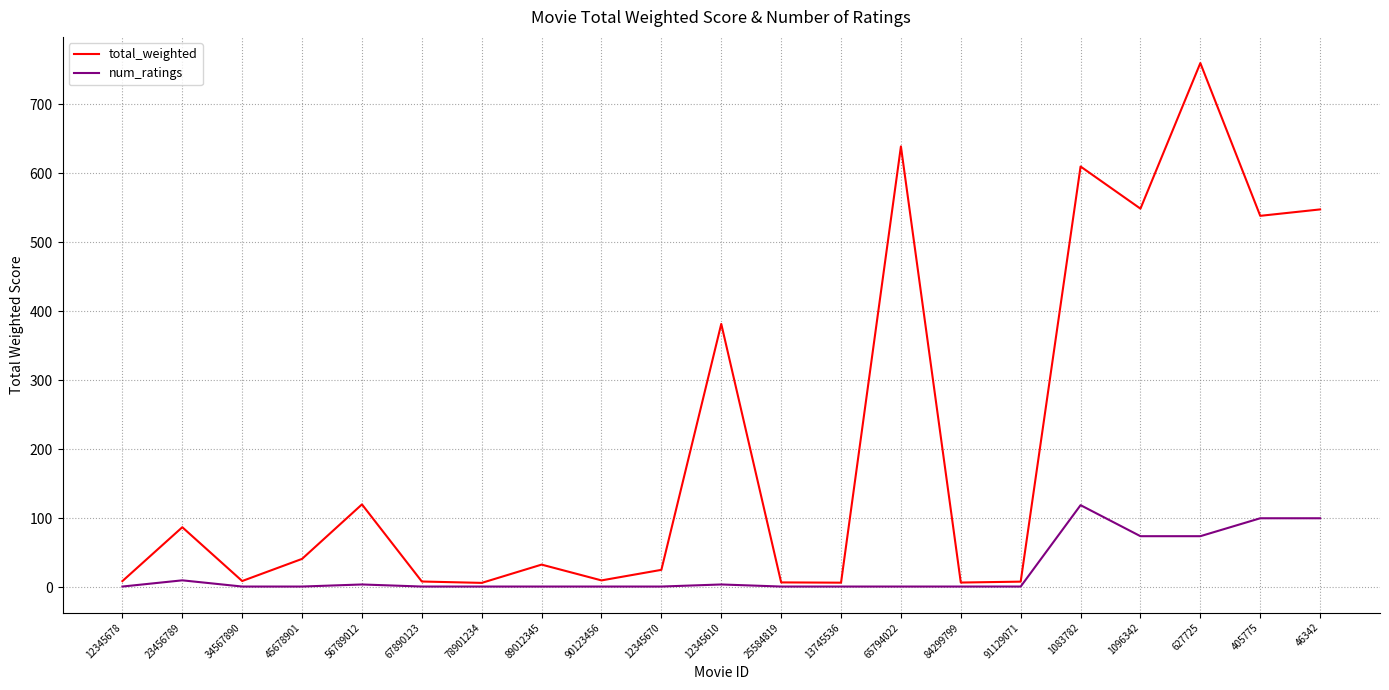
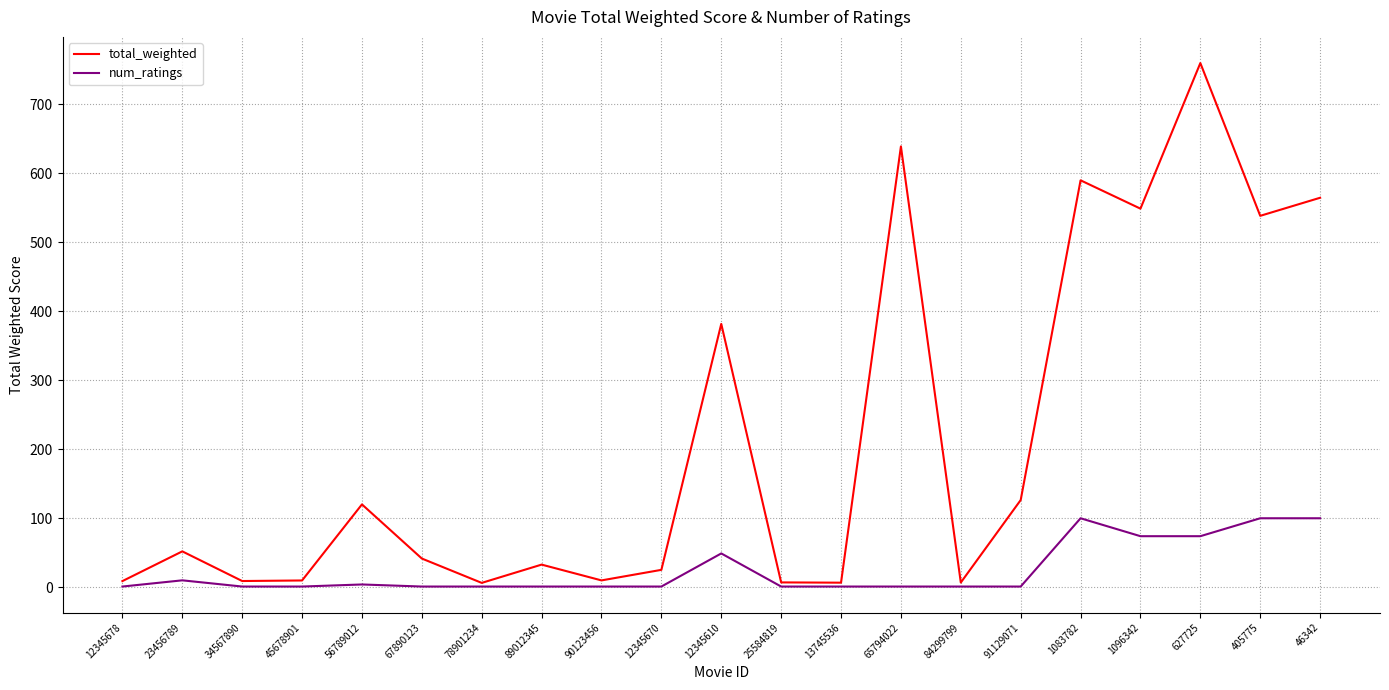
  {
    "total_weighted": {
      "12345678": 10,
-     "23456789": 90,
+     "23456789": 50,
      "34567890": 10,
-     "45678901": 40,
+     "45678901": 10,
      "56789012": 120,
-     "67890123": 10,
+     "67890123": 40,
      "78901234": 10,
      "89012345": 30,
      "90123456": 10,
      "12345670": 30,
      "12345610": 380,
      "25584819": 10,
      "13745536": 10,
      "65794022": 640,
      "84299799": 10,
-     "91129071": 10,
-     "1083782": 610,
+     "91129071": 130,
+     "1083782": 590,
      "1096342": 550,
      "627725": 760,
      "405775": 540,
-     "46342": 550
+     "46342": 560
    },
    "num_ratings": {
      "12345678": 0,
      "23456789": 10,
      "34567890": 0,
      "45678901": 0,
      "56789012": 0,
      "67890123": 0,
      "78901234": 0,
      "89012345": 0,
      "90123456": 0,
      "12345670": 0,
-     "12345610": 0,
+     "12345610": 50,
      "25584819": 0,
      "13745536": 0,
      "65794022": 0,
      "84299799": 0,
      "91129071": 0,
-     "1083782": 120,
+     "1083782": 100,
      "1096342": 70,
      "627725": 70,
      "405775": 100,
      "46342": 100
    }
  }
